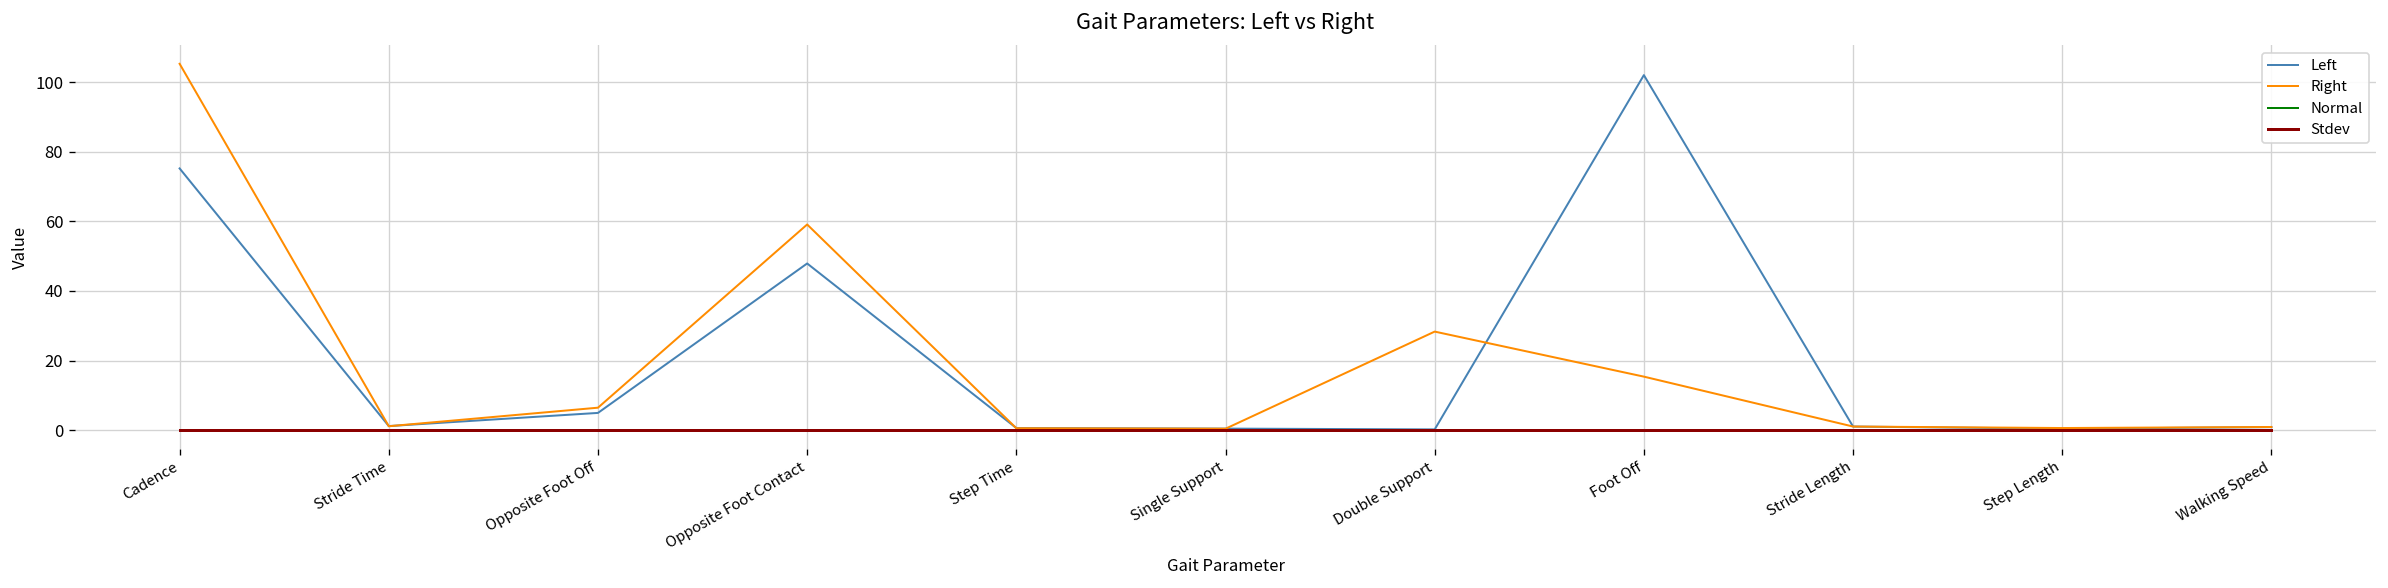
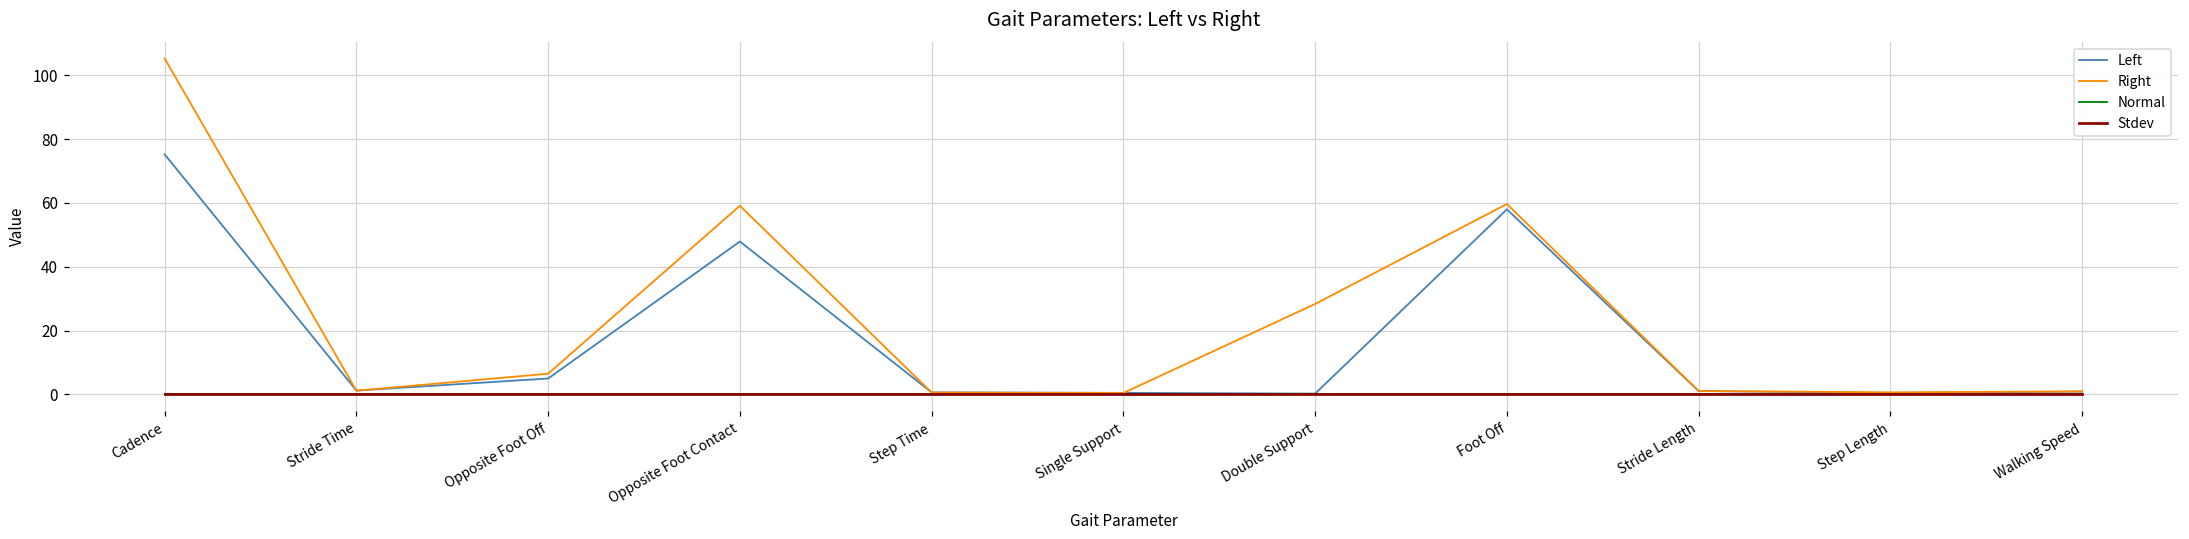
  {
    "Left": {
      "Cadence": 75,
      "Opposite Foot Off": 5,
      "Opposite Foot Contact": 48,
-     "Foot Off": 102
+     "Foot Off": 58
    },
    "Right": {
      "Cadence": 105,
      "Opposite Foot Off": 6,
      "Opposite Foot Contact": 59,
      "Double Support": 28,
-     "Foot Off": 15
+     "Foot Off": 60
    },
    "Stdev": {
      "Cadence": 0,
      "Stride Time": 0,
      "Opposite Foot Off": 0,
      "Opposite Foot Contact": 0,
      "Foot Off": 0,
      "Stride Length": 0,
      "Walking Speed": 0
    }
  }
